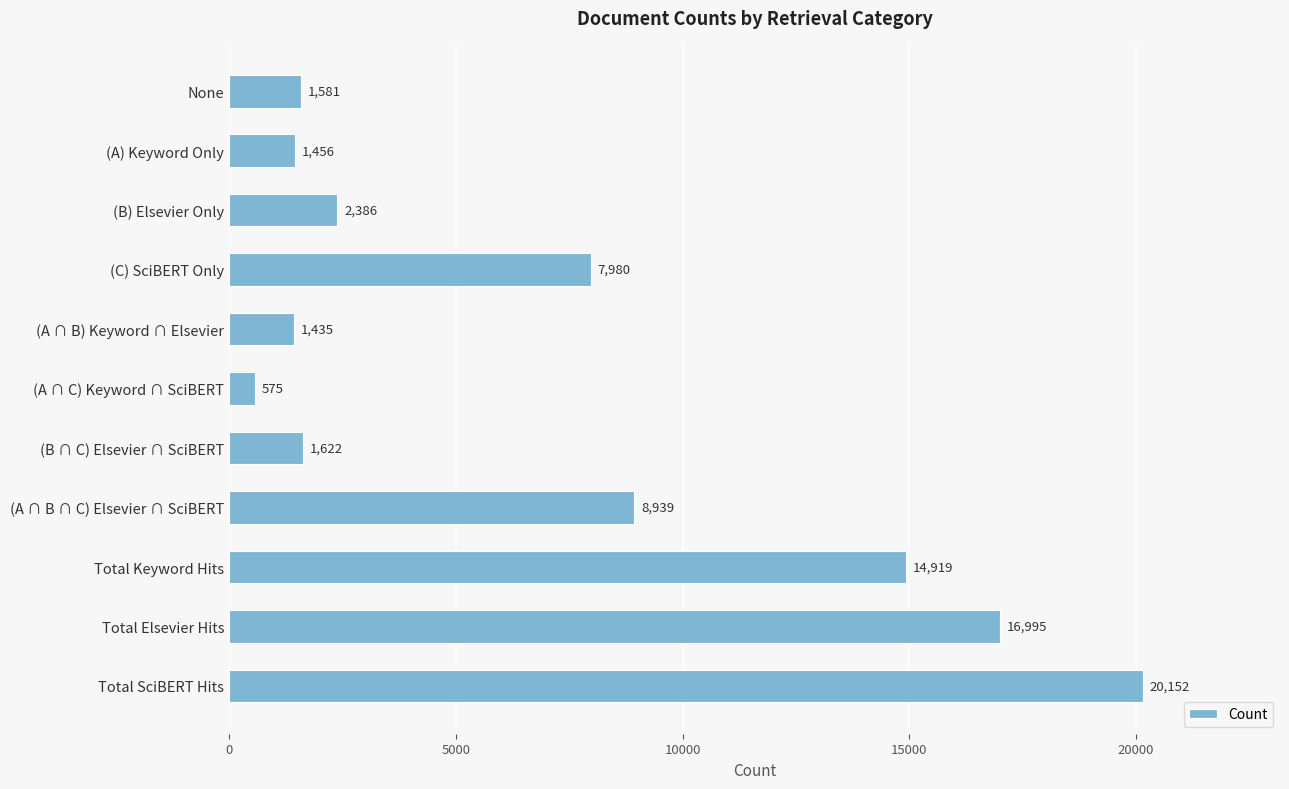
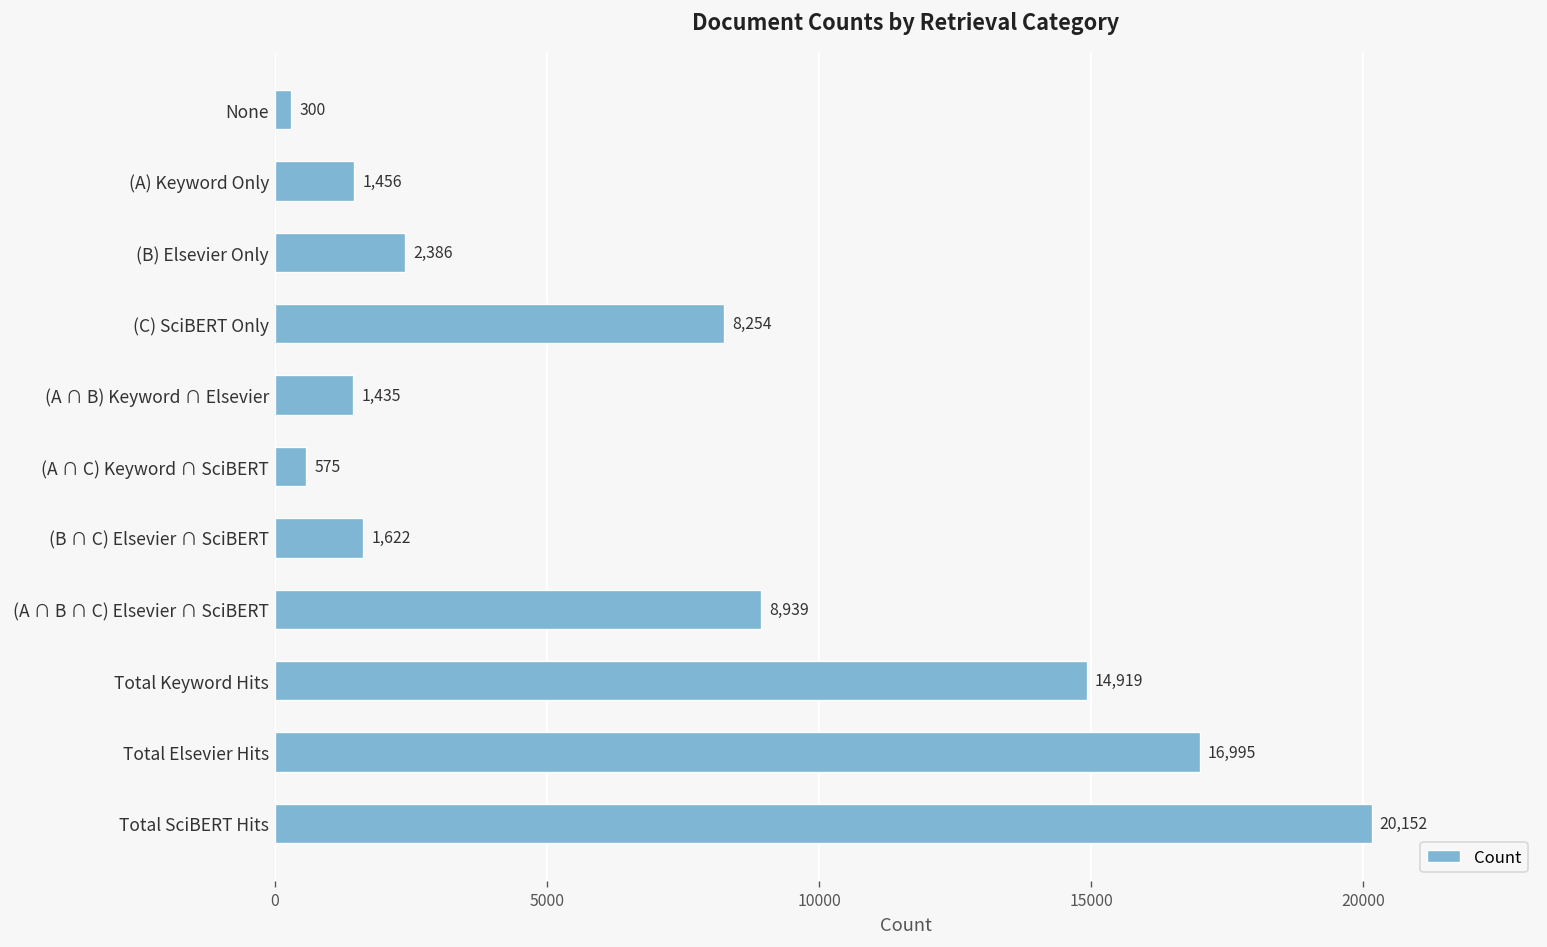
  {
-   "None": "1,581",
+   "None": "300",
    "(A) Keyword Only": "1,456",
    "(B) Elsevier Only": "2,386",
-   "(C) SciBERT Only": "7,980",
+   "(C) SciBERT Only": "8,254",
    "(A ∩ B) Keyword ∩ Elsevier": "1,435",
    "(A ∩ C) Keyword ∩ SciBERT": "575",
    "(B ∩ C) Elsevier ∩ SciBERT": "1,622",
    "(A ∩ B ∩ C) Elsevier ∩ SciBERT": "8,939",
    "Total Keyword Hits": "14,919",
    "Total Elsevier Hits": "16,995",
    "Total SciBERT Hits": "20,152"
  }
